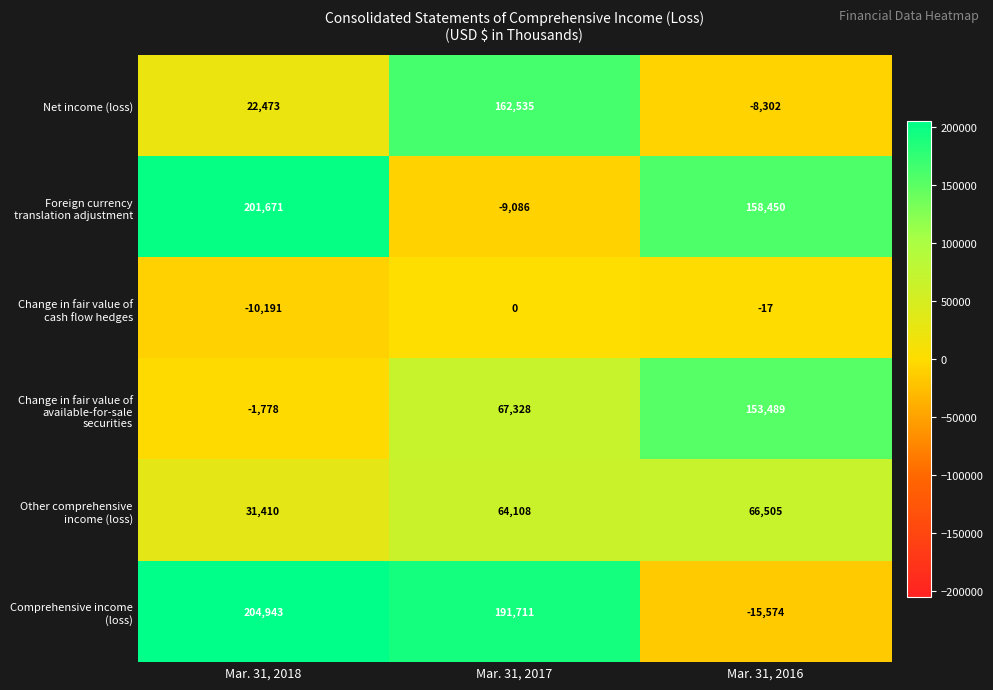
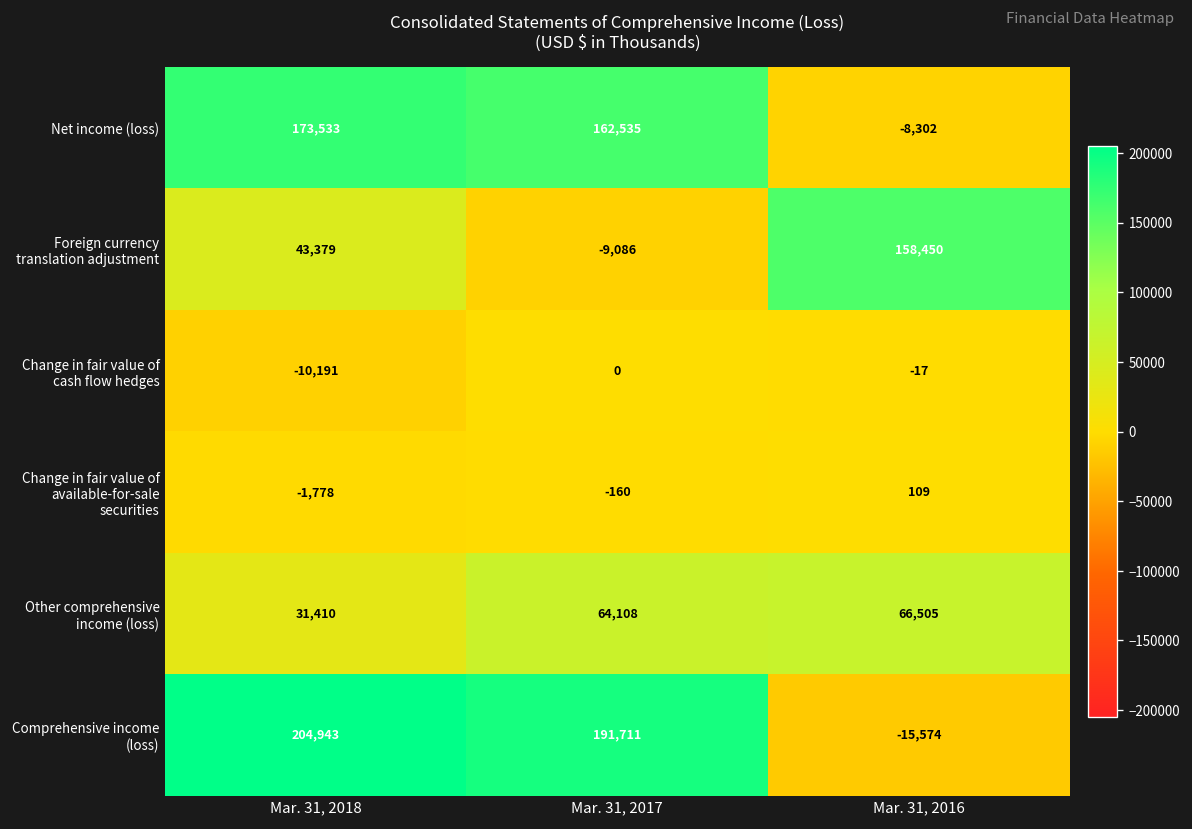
  {
    "Net income (loss)": {
-     "Mar. 31, 2018": "22,473",
+     "Mar. 31, 2018": "173,533",
      "Mar. 31, 2017": "162,535",
      "Mar. 31, 2016": "-8,302"
    },
    "Foreign currency translation adjustment": {
-     "Mar. 31, 2018": "201,671",
+     "Mar. 31, 2018": "43,379",
      "Mar. 31, 2017": "-9,086",
      "Mar. 31, 2016": "158,450"
    },
    "Change in fair value of cash flow hedges": {
      "Mar. 31, 2018": "-10,191",
      "Mar. 31, 2017": "0",
      "Mar. 31, 2016": "-17"
    },
    "Change in fair value of available-for-sale securities": {
      "Mar. 31, 2018": "-1,778",
-     "Mar. 31, 2017": "67,328",
-     "Mar. 31, 2016": "153,489"
+     "Mar. 31, 2017": "-160",
+     "Mar. 31, 2016": "109"
    },
    "Other comprehensive income (loss)": {
      "Mar. 31, 2018": "31,410",
      "Mar. 31, 2017": "64,108",
      "Mar. 31, 2016": "66,505"
    },
    "Comprehensive income (loss)": {
      "Mar. 31, 2018": "204,943",
      "Mar. 31, 2017": "191,711",
      "Mar. 31, 2016": "-15,574"
    }
  }
